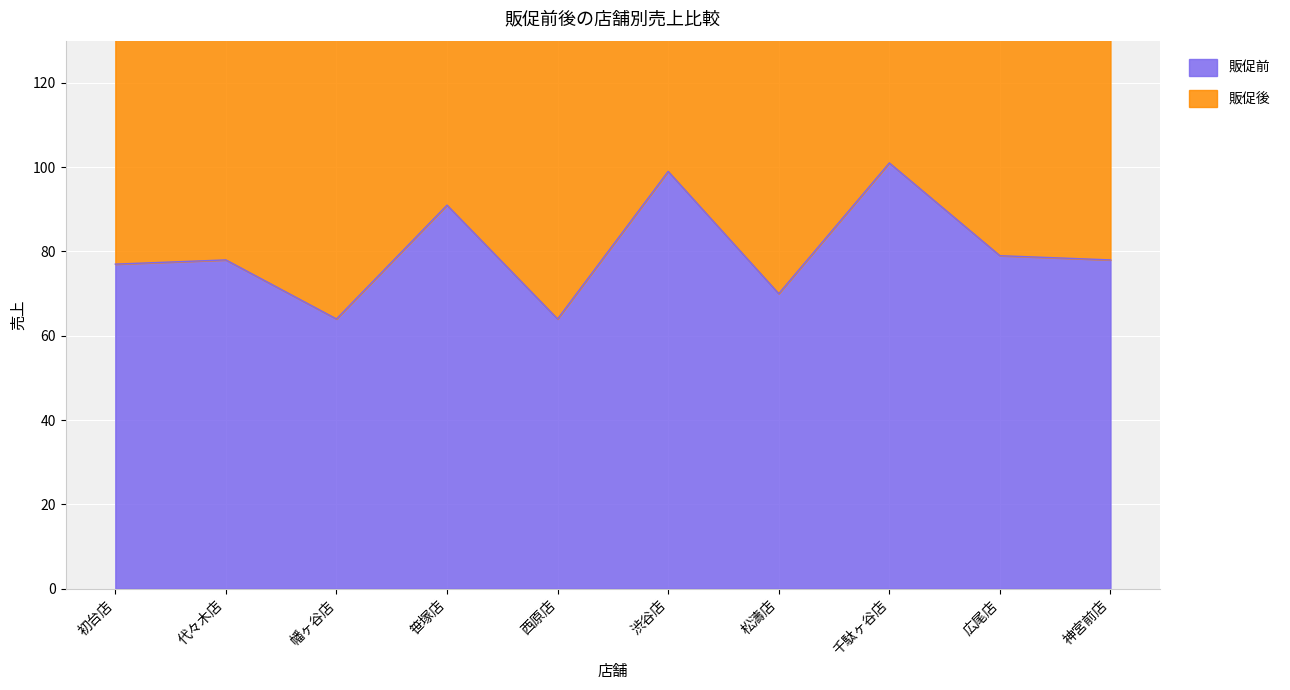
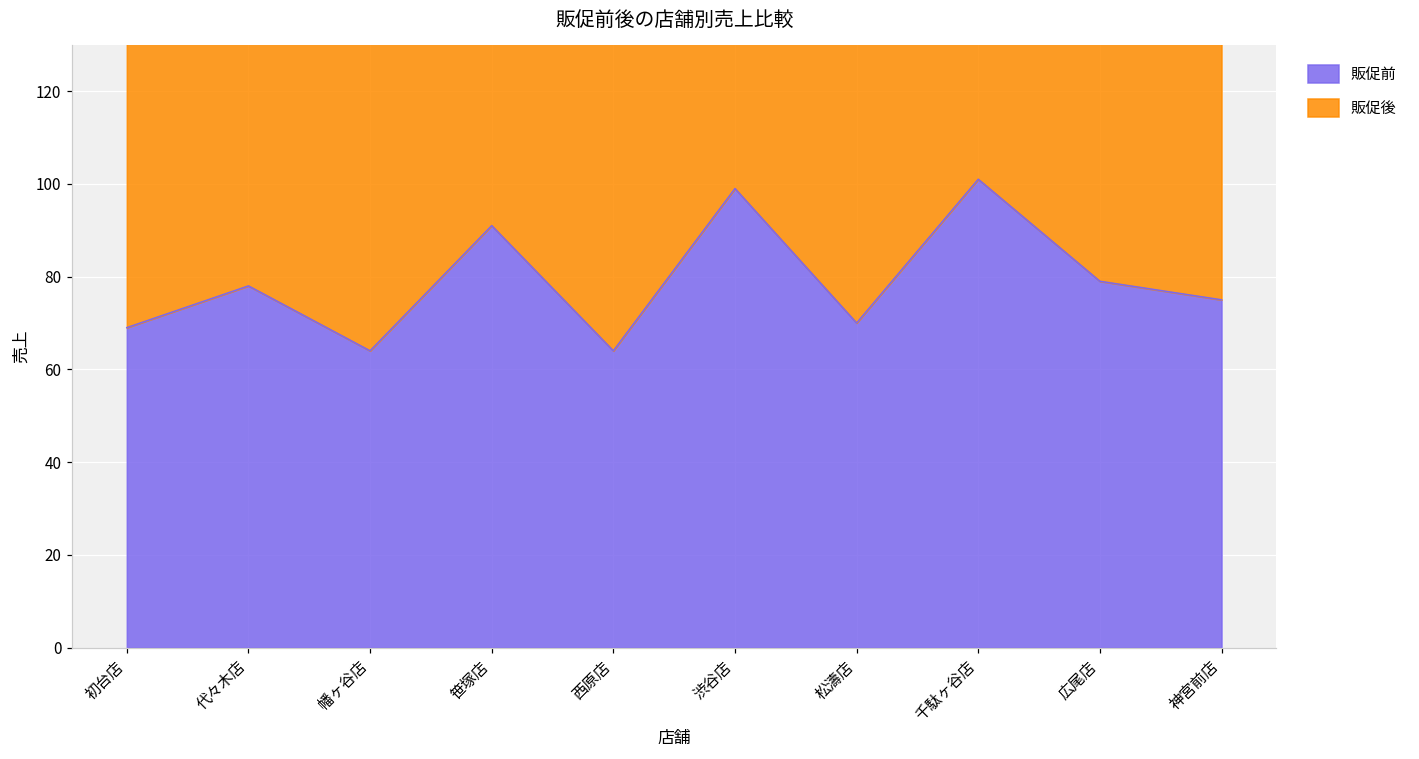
  {
    "販促前": {
-     "初台店": 77,
+     "初台店": 69,
      "代々木店": 78,
      "幡ヶ谷店": 64,
      "笹塚店": 91,
      "西原店": 64,
      "渋谷店": 99,
      "松濤店": 70,
      "千駄ヶ谷店": 101,
      "広尾店": 79,
-     "神宮前店": 78
+     "神宮前店": 75
    }
  }
